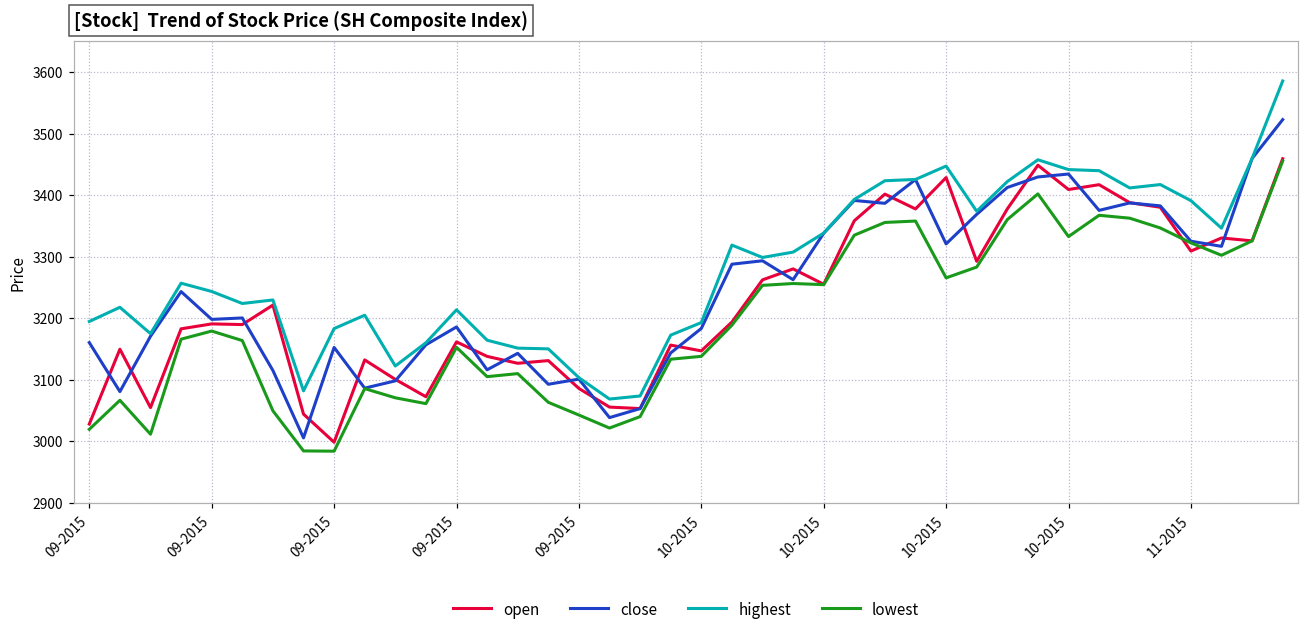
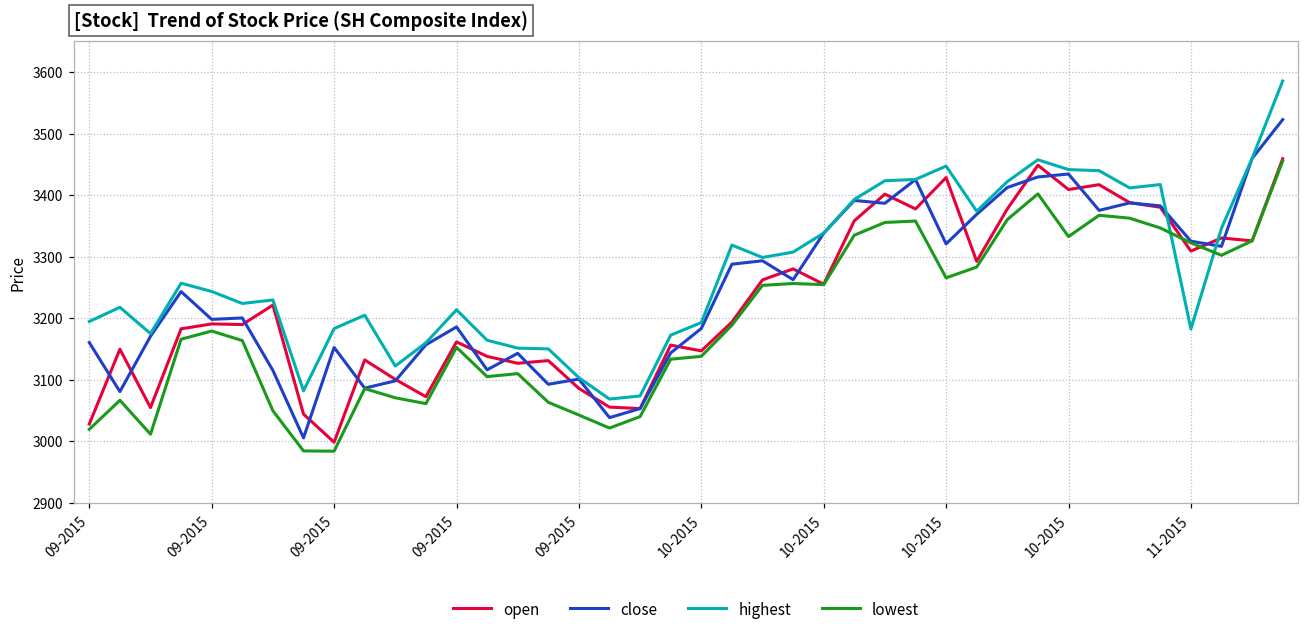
  {
    "open": {
      "11-2015": 3310
    },
    "highest": {
-     "11-2015": 3390
+     "11-2015": 3180
    }
  }
